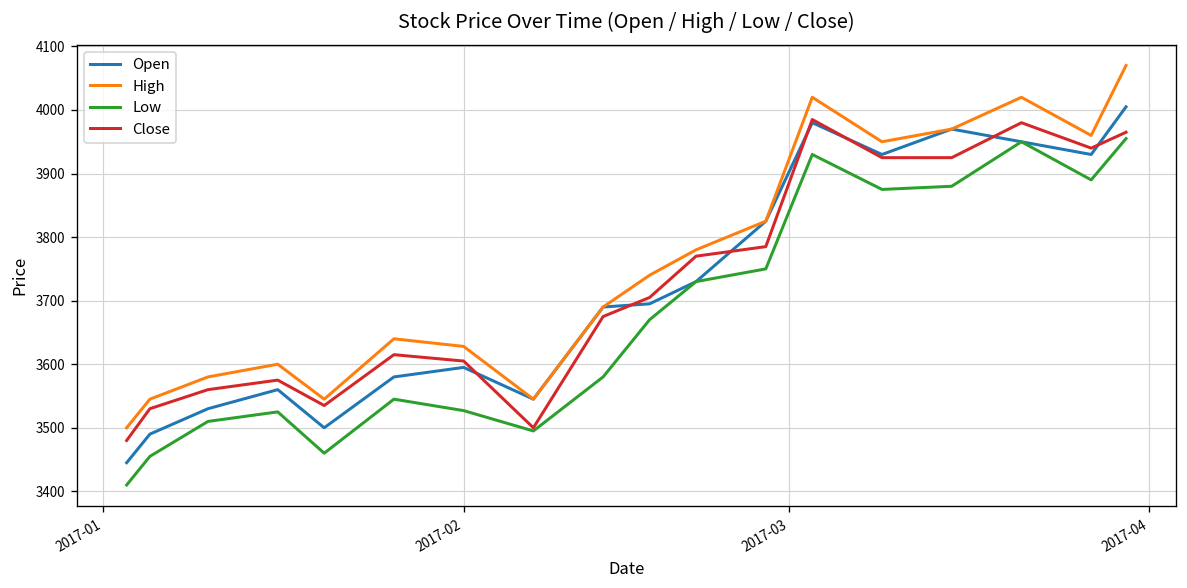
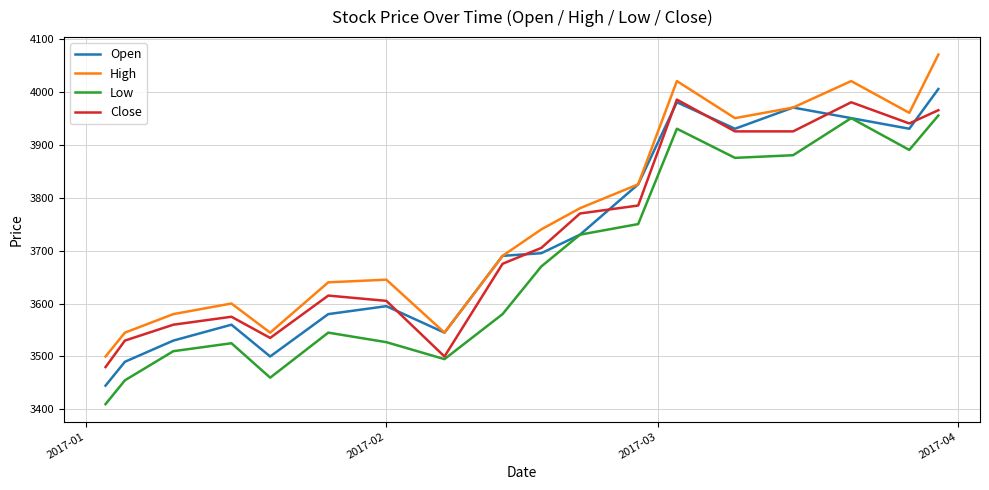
  {
    "Open": {
      "2017-02": 3600
    },
    "High": {
-     "2017-02": 3630
+     "2017-02": 3650
    },
    "Low": {
      "2017-02": 3530
    },
    "Close": {
      "2017-02": 3610
    }
  }
